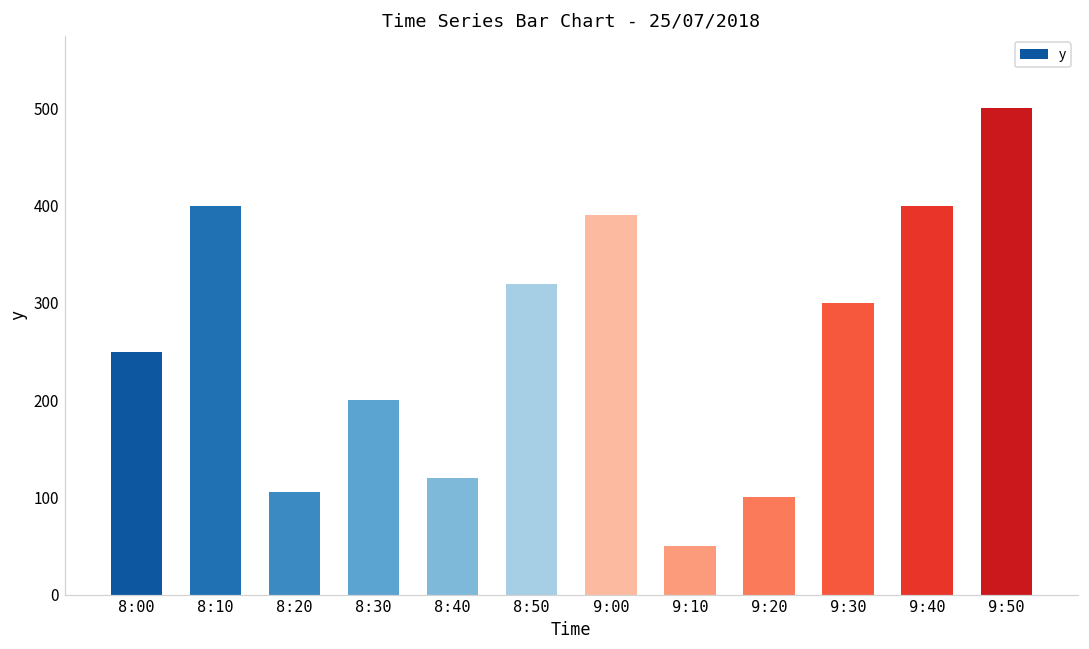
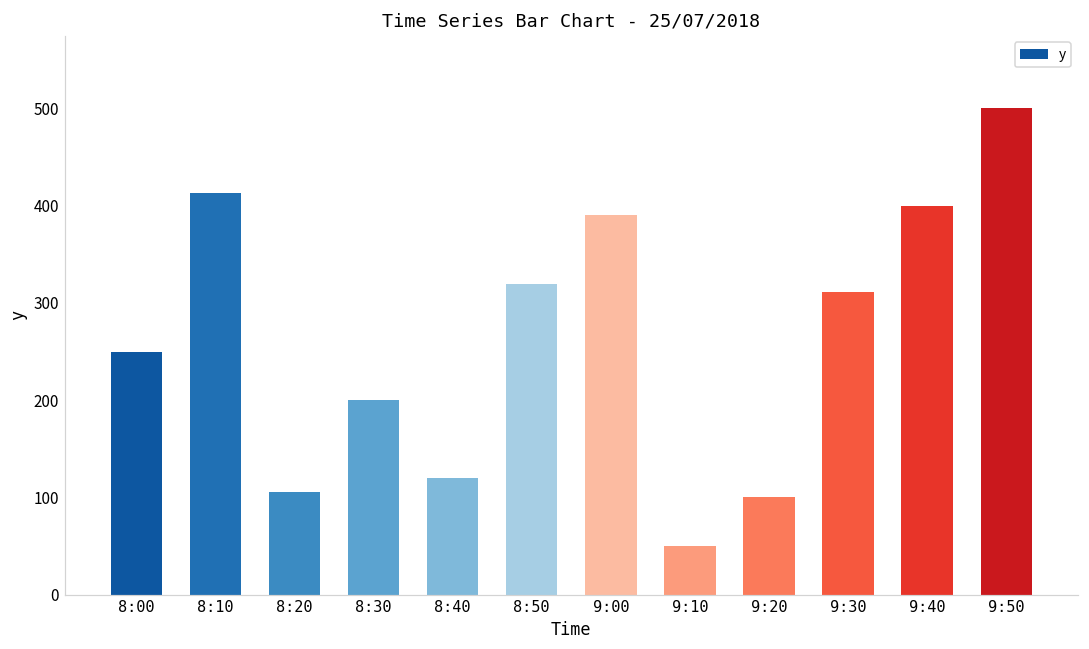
  {
    "8:00": 250,
-   "8:10": 400,
+   "8:10": 410,
    "8:20": 110,
    "8:30": 200,
    "8:40": 120,
    "8:50": 320,
    "9:00": 390,
    "9:10": 50,
    "9:20": 100,
-   "9:30": 300,
+   "9:30": 310,
    "9:40": 400,
    "9:50": 500
  }
